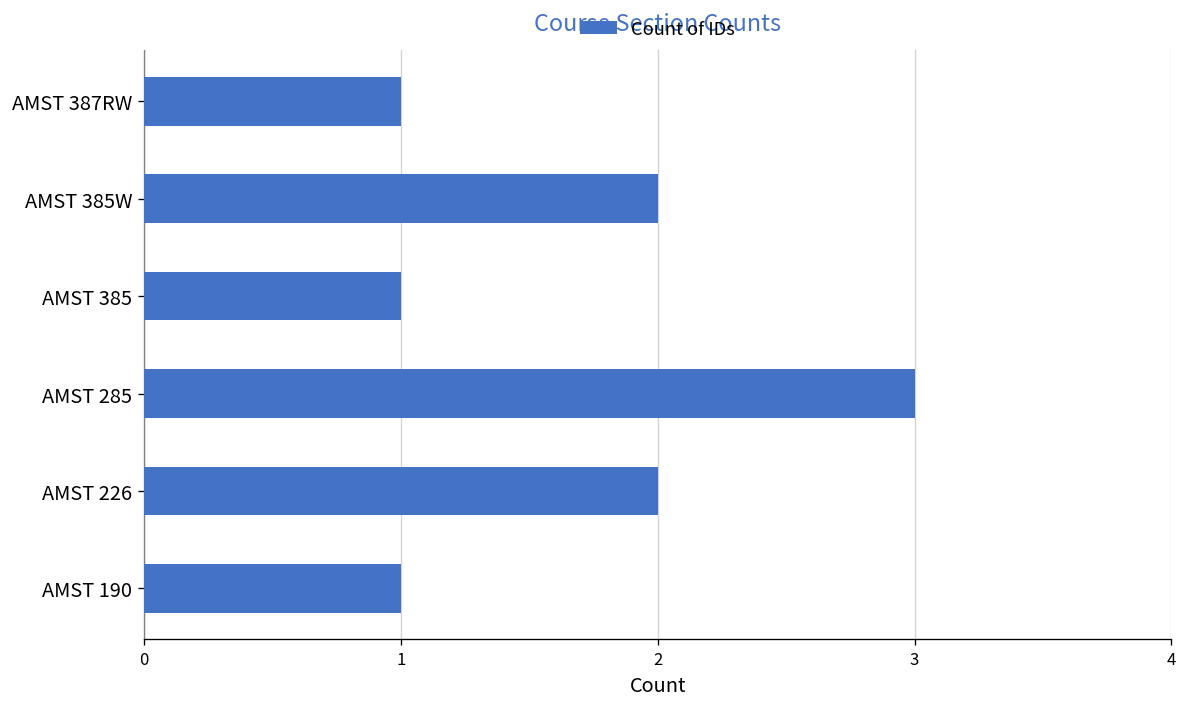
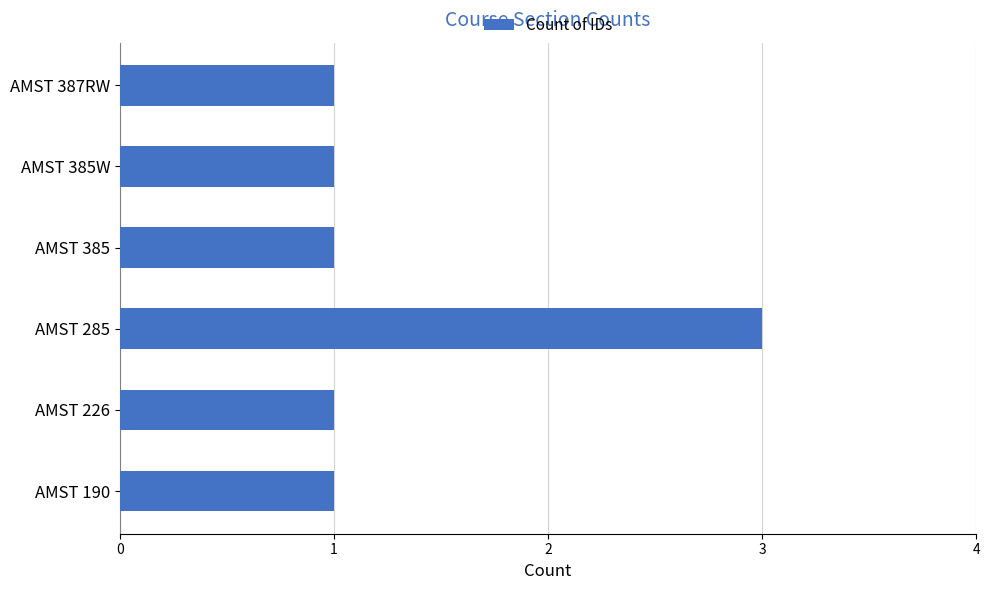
  {
    "AMST 387RW": 1,
-   "AMST 385W": 2,
+   "AMST 385W": 1,
    "AMST 385": 1,
    "AMST 285": 3,
-   "AMST 226": 2,
+   "AMST 226": 1,
    "AMST 190": 1
  }
